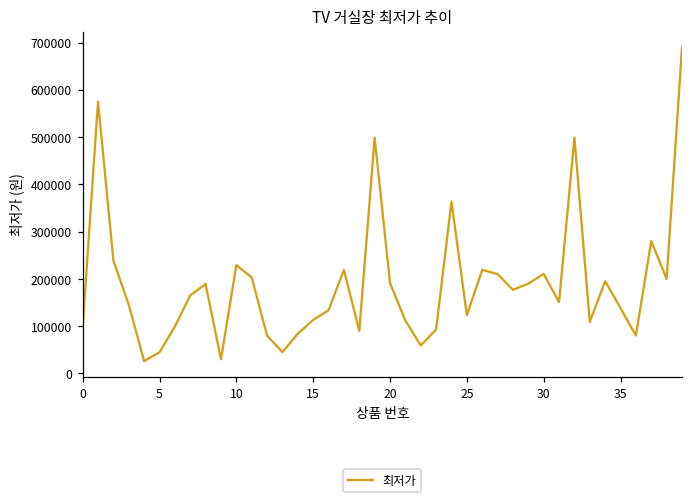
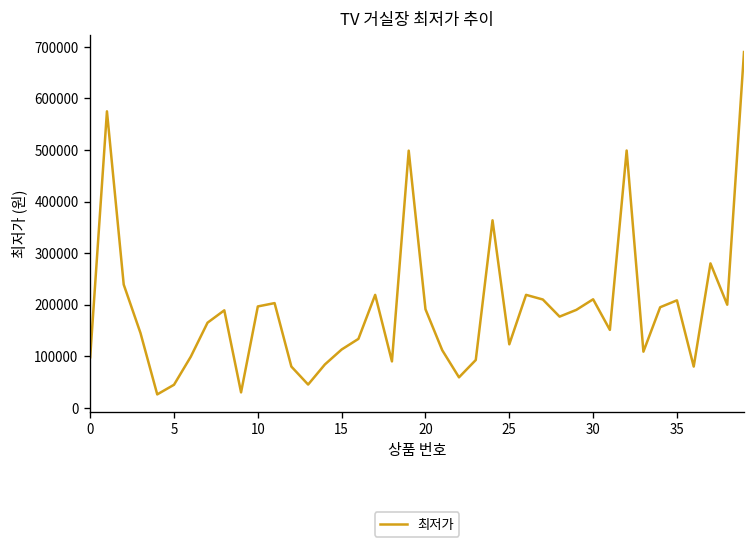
  {
    "0": 100000,
    "5": 40000,
-   "10": 230000,
+   "10": 200000,
    "15": 110000,
    "20": 190000,
    "25": 120000,
    "30": 210000,
-   "35": 140000
+   "35": 210000
  }
